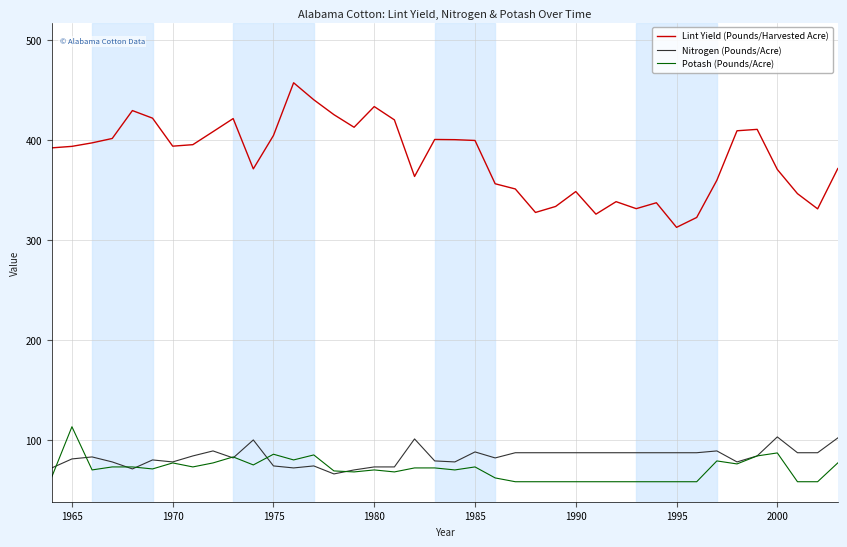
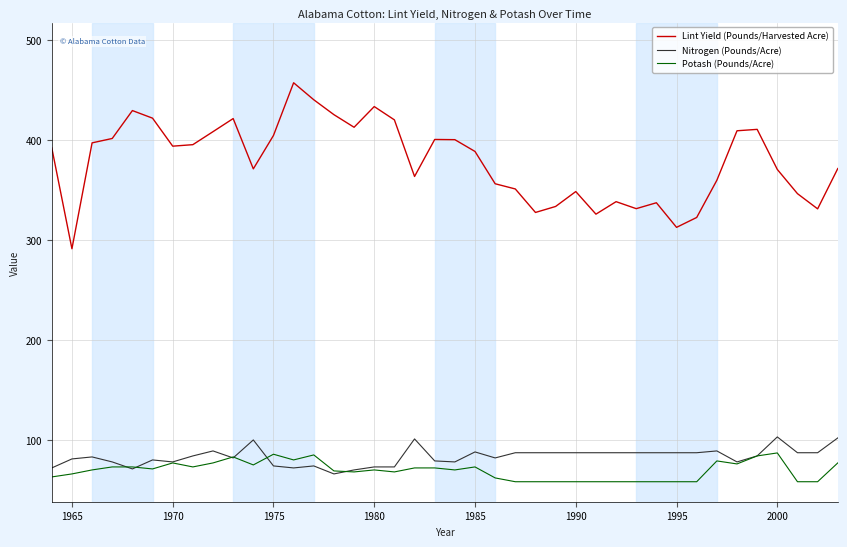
  {
    "Lint Yield (Pounds/Harvested Acre)": {
-     "1965": 390,
+     "1965": 290,
      "1970": 390,
      "1975": 400,
      "1980": 430,
-     "1985": 400,
+     "1985": 390,
      "1990": 350,
      "1995": 310,
      "2000": 370
    },
    "Nitrogen (Pounds/Acre)": {
      "1965": 80,
      "1975": 70,
      "1980": 70,
      "1985": 90,
      "1990": 90,
      "1995": 90,
      "2000": 100
    },
    "Potash (Pounds/Acre)": {
-     "1965": 110,
+     "1965": 70,
      "1975": 90,
      "1980": 70,
      "1985": 70,
      "1990": 60,
      "1995": 60,
      "2000": 90
    }
  }
